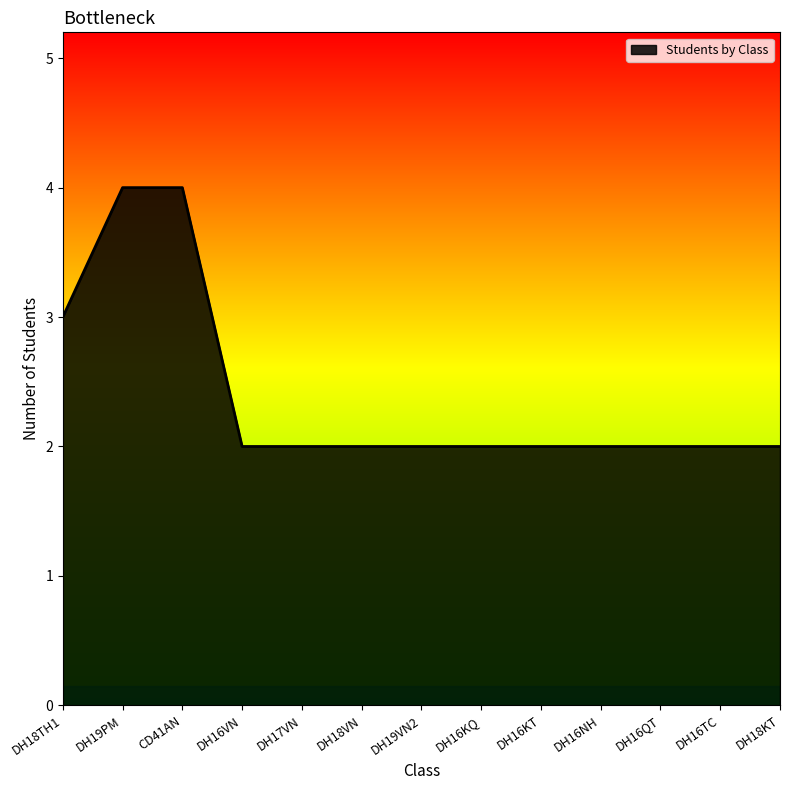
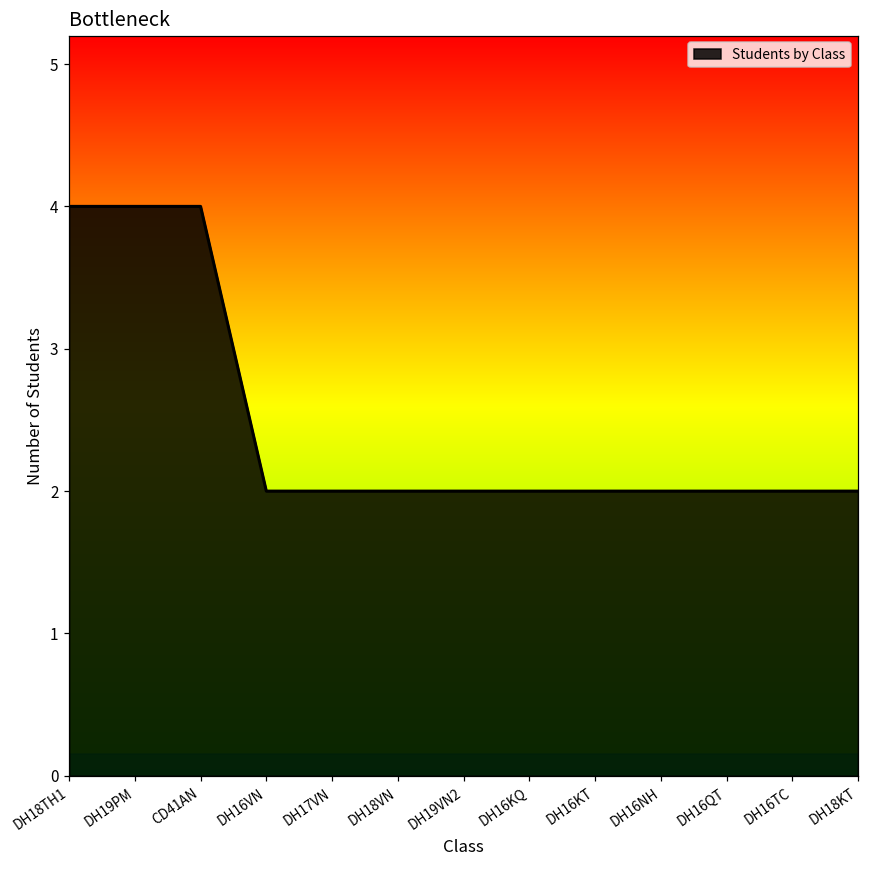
  {
-   "DH18TH1": 3,
+   "DH18TH1": 4,
    "DH19PM": 4,
    "CD41AN": 4,
    "DH16VN": 2,
    "DH17VN": 2,
    "DH18VN": 2,
    "DH19VN2": 2,
    "DH16KQ": 2,
    "DH16KT": 2,
    "DH16NH": 2,
    "DH16QT": 2,
    "DH16TC": 2,
    "DH18KT": 2
  }
